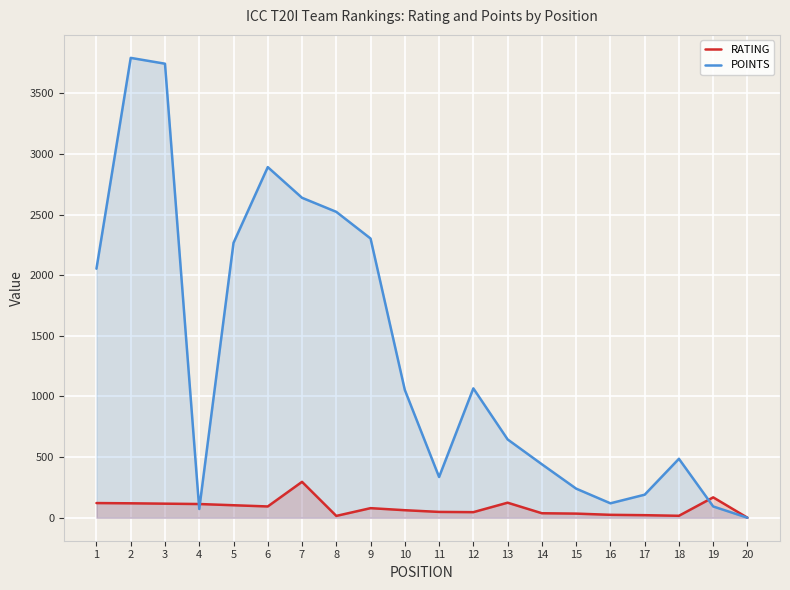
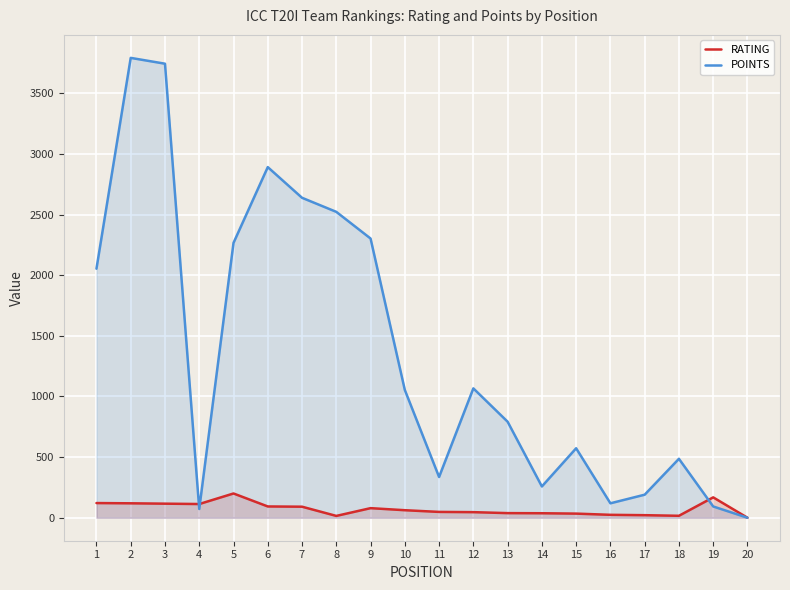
  {
    "RATING": {
      "1": 120,
      "2": 120,
      "3": 120,
      "4": 110,
-     "5": 100,
+     "5": 200,
      "6": 90,
-     "7": 300,
+     "7": 90,
      "8": 20,
      "9": 80,
      "10": 60,
      "11": 50,
      "12": 50,
-     "13": 120,
+     "13": 40,
      "14": 40,
      "15": 30,
      "16": 20,
      "17": 20,
      "18": 20,
      "19": 170
    },
    "POINTS": {
      "1": 2050,
      "2": 3790,
      "3": 3750,
      "4": 70,
      "5": 2270,
      "6": 2890,
      "7": 2640,
      "8": 2520,
      "9": 2300,
      "10": 1050,
      "11": 340,
      "12": 1070,
-     "13": 650,
-     "14": 440,
-     "15": 240,
+     "13": 790,
+     "14": 260,
+     "15": 570,
      "16": 120,
      "17": 190,
      "18": 490,
      "19": 90
    }
  }
